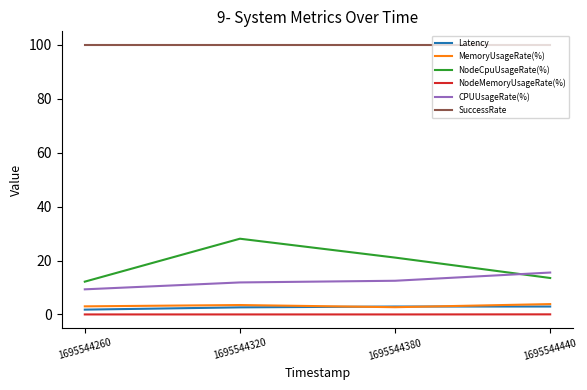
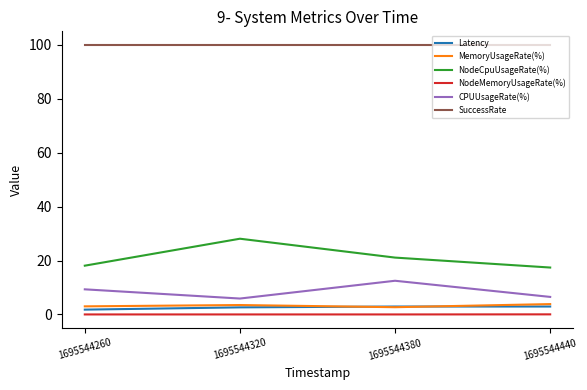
  {
    "Latency": {
      "1695544260": 2
    },
    "MemoryUsageRate(%)": {
      "1695544260": 3
    },
    "NodeCpuUsageRate(%)": {
-     "1695544260": 12,
+     "1695544260": 18,
      "1695544320": 28,
      "1695544380": 21,
-     "1695544440": 14
+     "1695544440": 17
    },
    "NodeMemoryUsageRate(%)": {
      "1695544260": 0,
      "1695544320": 0,
      "1695544380": 0,
      "1695544440": 0
    },
    "CPUUsageRate(%)": {
      "1695544260": 9,
-     "1695544320": 12,
+     "1695544320": 6,
      "1695544380": 12,
-     "1695544440": 16
+     "1695544440": 7
    },
    "SuccessRate": {
      "1695544260": 100,
      "1695544320": 100,
      "1695544380": 100
    }
  }
